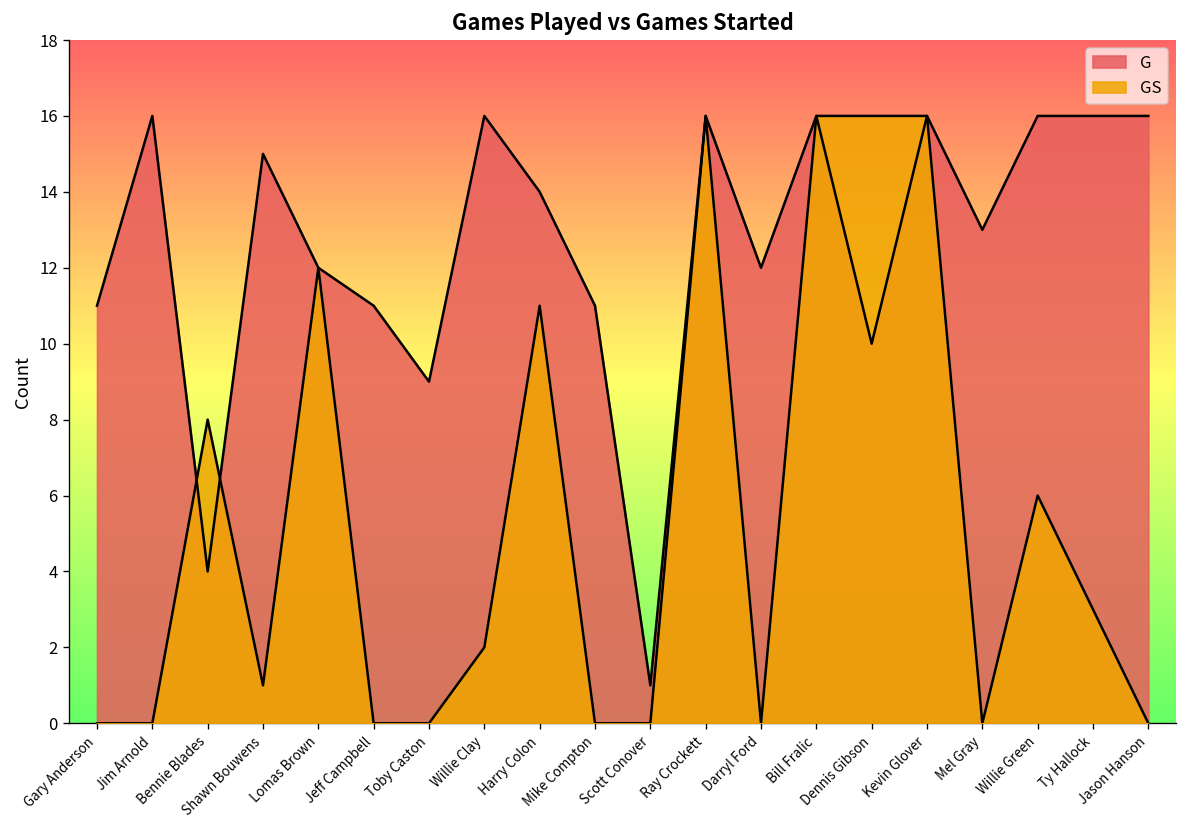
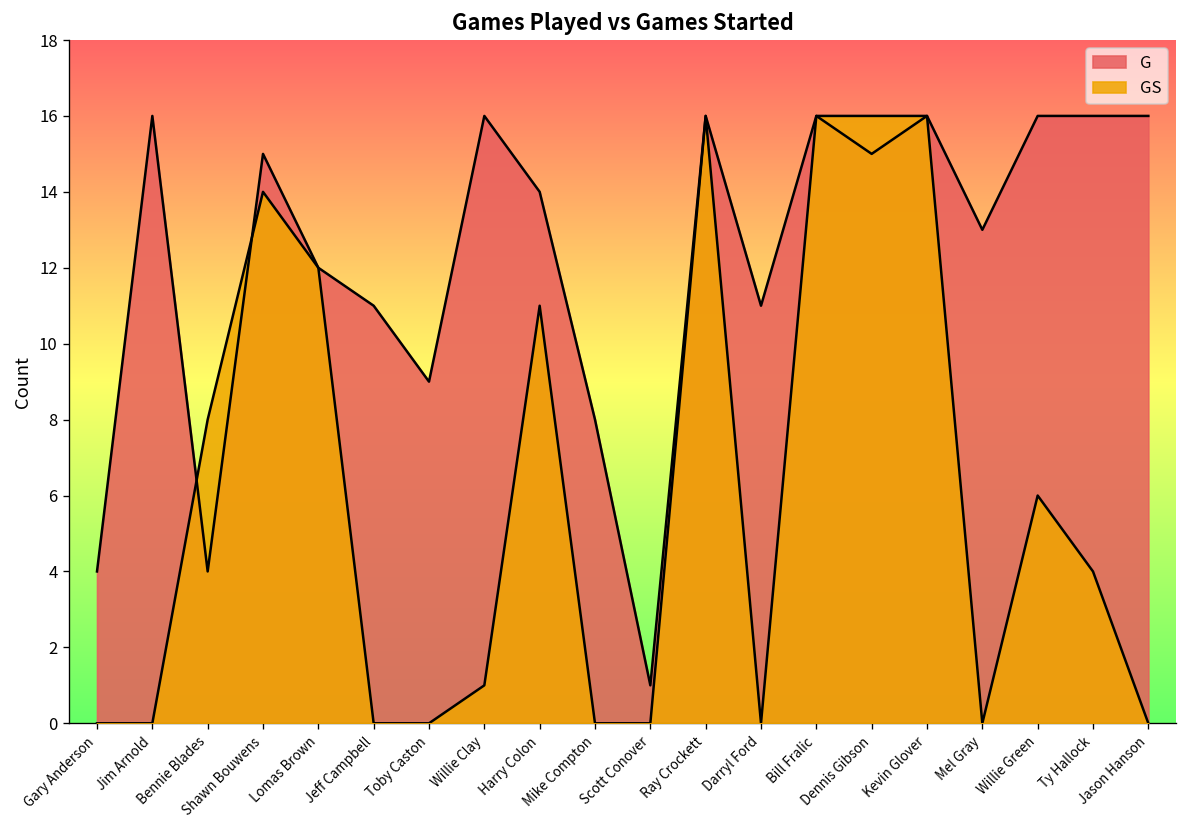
  {
    "G": {
-     "Gary Anderson": 11,
+     "Gary Anderson": 4,
      "Jim Arnold": 16,
      "Bennie Blades": 4,
      "Shawn Bouwens": 15,
      "Jeff Campbell": 11,
      "Toby Caston": 9,
      "Willie Clay": 16,
      "Harry Colon": 14,
-     "Mike Compton": 11,
+     "Mike Compton": 8,
      "Scott Conover": 1,
-     "Darryl Ford": 12,
-     "Dennis Gibson": 10,
+     "Darryl Ford": 11,
+     "Dennis Gibson": 15,
      "Mel Gray": 13,
      "Willie Green": 16,
      "Ty Hallock": 16,
      "Jason Hanson": 16
    },
    "GS": {
      "Gary Anderson": 0,
      "Jim Arnold": 0,
      "Bennie Blades": 8,
-     "Shawn Bouwens": 1,
+     "Shawn Bouwens": 14,
      "Jeff Campbell": 0,
      "Toby Caston": 0,
-     "Willie Clay": 2,
+     "Willie Clay": 1,
      "Harry Colon": 11,
      "Mike Compton": 0,
      "Scott Conover": 0,
      "Darryl Ford": 0,
      "Dennis Gibson": 16,
      "Mel Gray": 0,
      "Willie Green": 6,
-     "Ty Hallock": 3,
+     "Ty Hallock": 4,
      "Jason Hanson": 0
    }
  }
